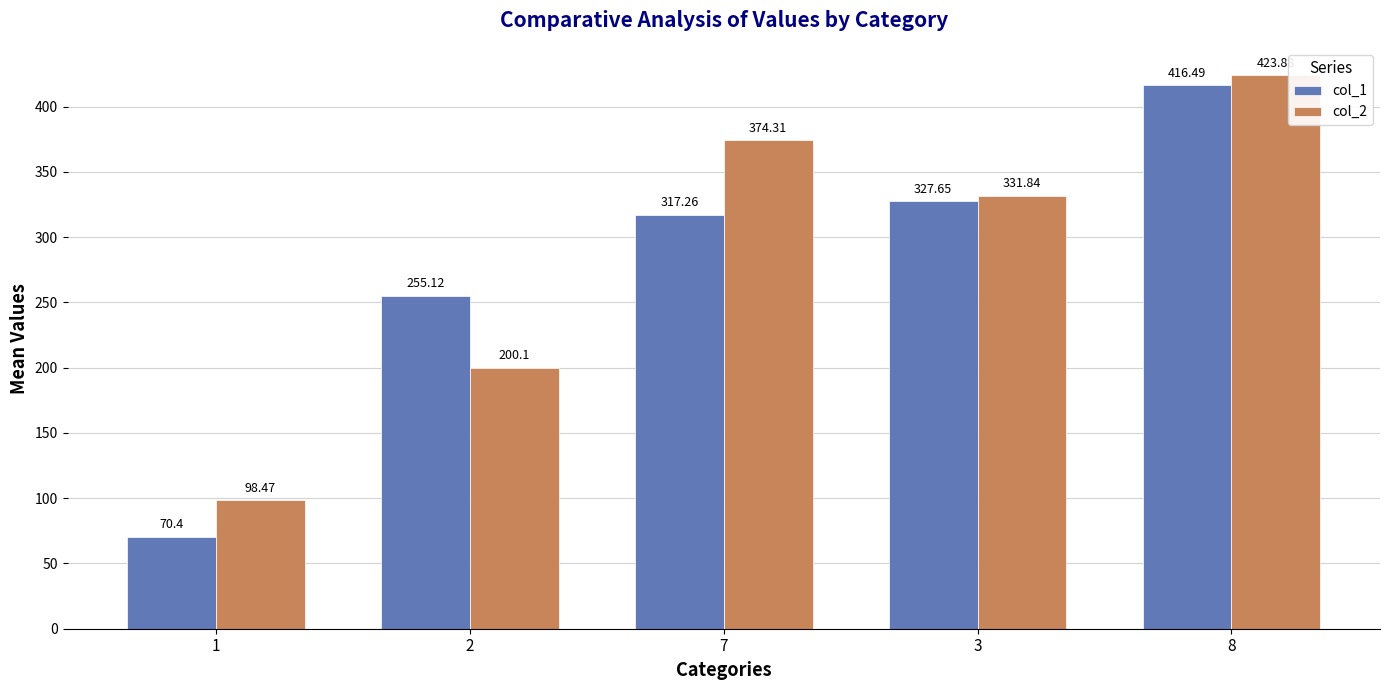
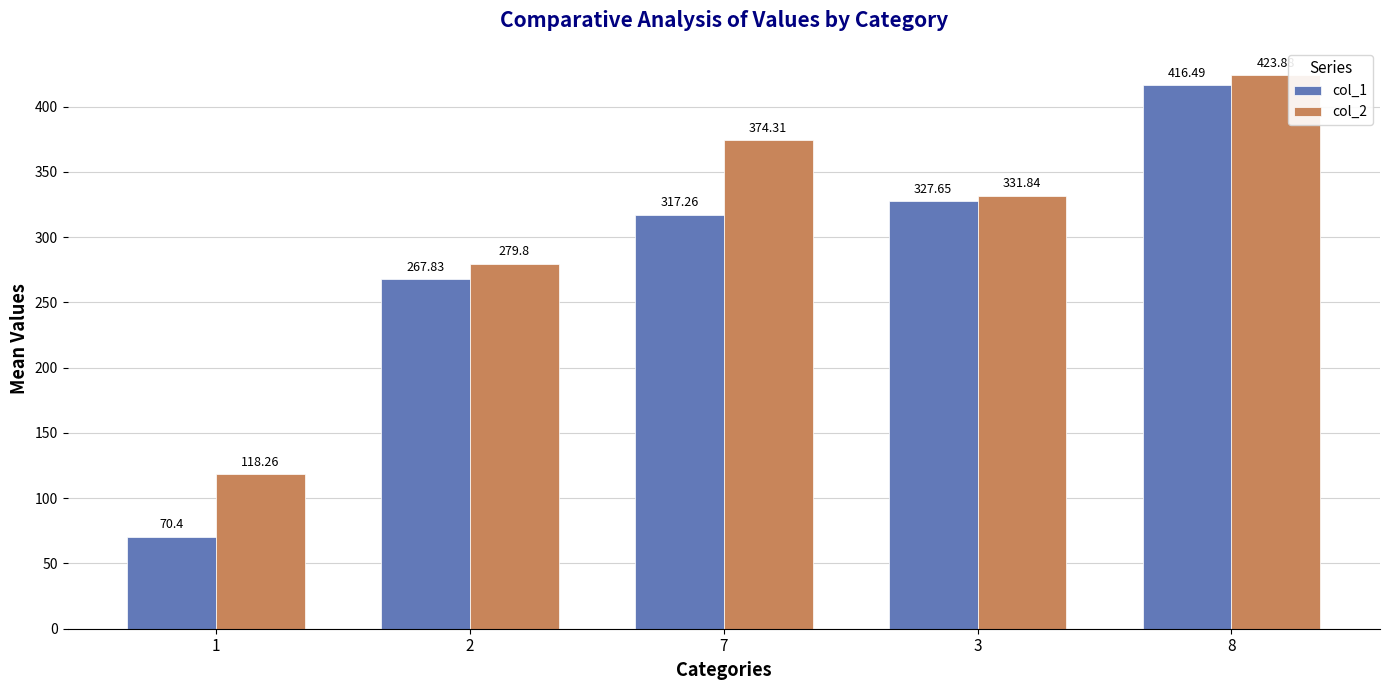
  {
    "col_1": {
      "1": 70.4,
-     "2": 255.12,
+     "2": 267.83,
      "7": 317.26,
      "3": 327.65,
      "8": 416.49
    },
    "col_2": {
-     "1": 98.47,
-     "2": 200.1,
+     "1": 118.26,
+     "2": 279.8,
      "7": 374.31,
      "3": 331.84
    }
  }
